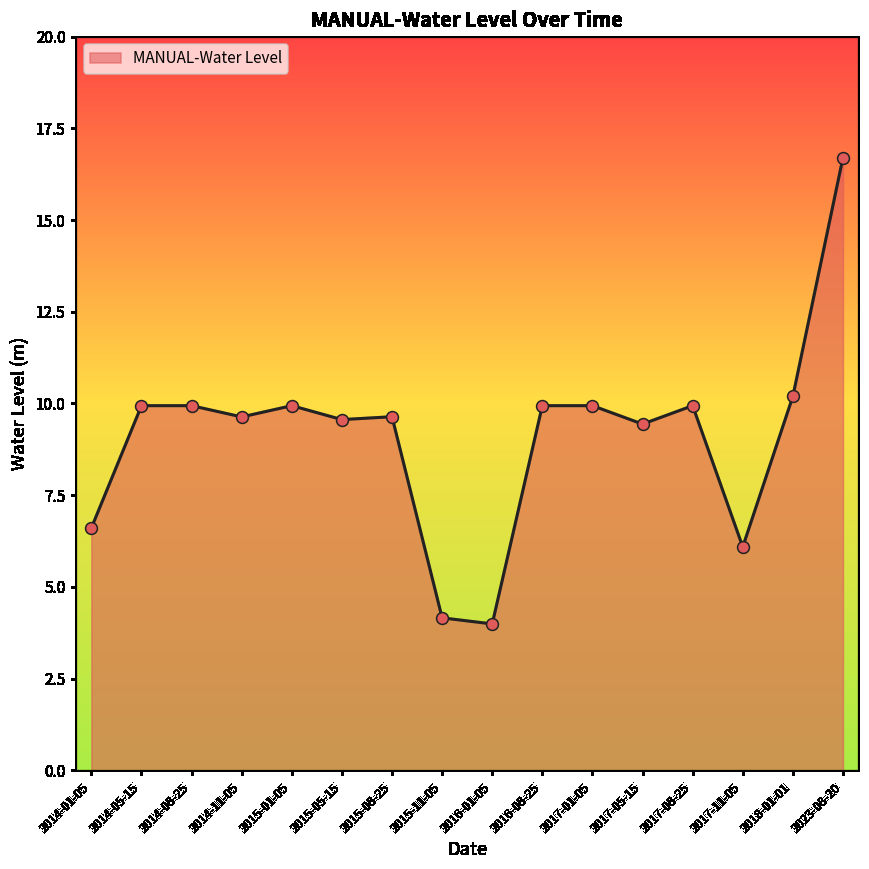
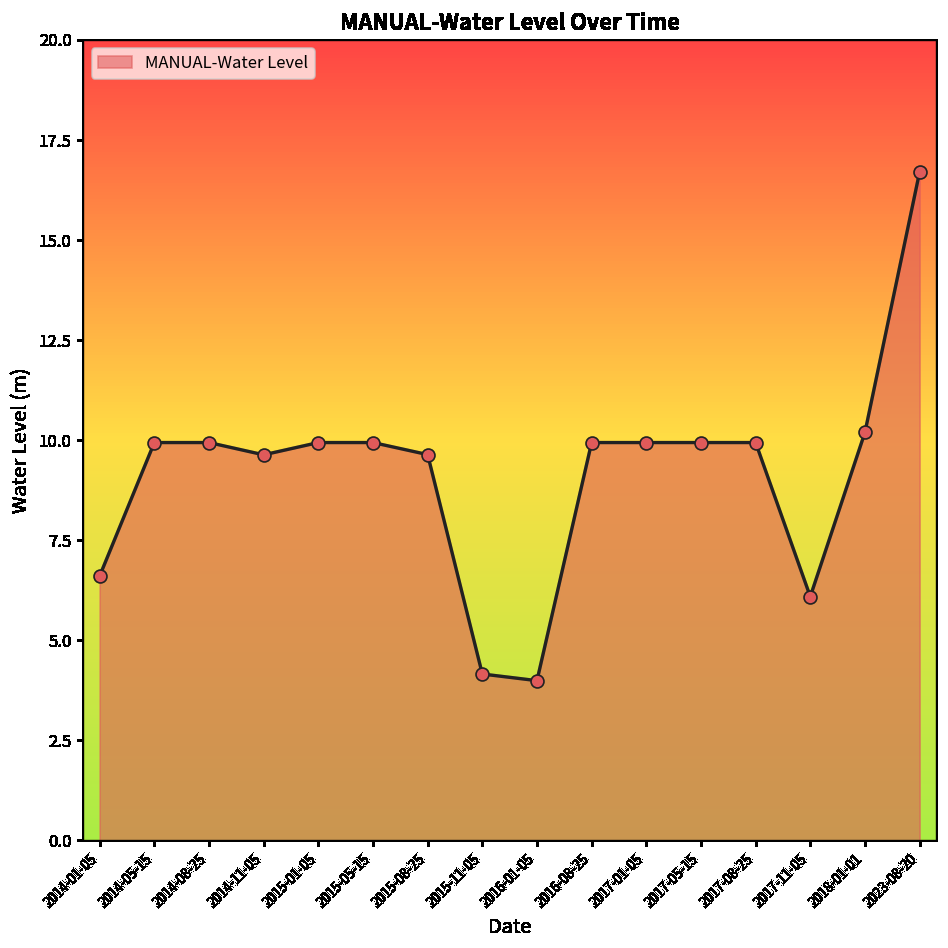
  {
    "2014-01-05": 6.6,
    "2014-05-15": 9.9,
    "2014-08-25": 9.9,
    "2014-11-05": 9.6,
    "2015-01-05": 9.9,
-   "2015-05-15": 9.6,
+   "2015-05-15": 9.9,
    "2015-08-25": 9.6,
    "2015-11-05": 4.2,
    "2016-01-05": 4.0,
    "2016-08-25": 9.9,
    "2017-01-05": 9.9,
-   "2017-05-15": 9.4,
+   "2017-05-15": 9.9,
    "2017-08-25": 9.9,
    "2017-11-05": 6.1,
    "2018-01-01": 10.2,
    "2023-08-20": 16.7
  }
